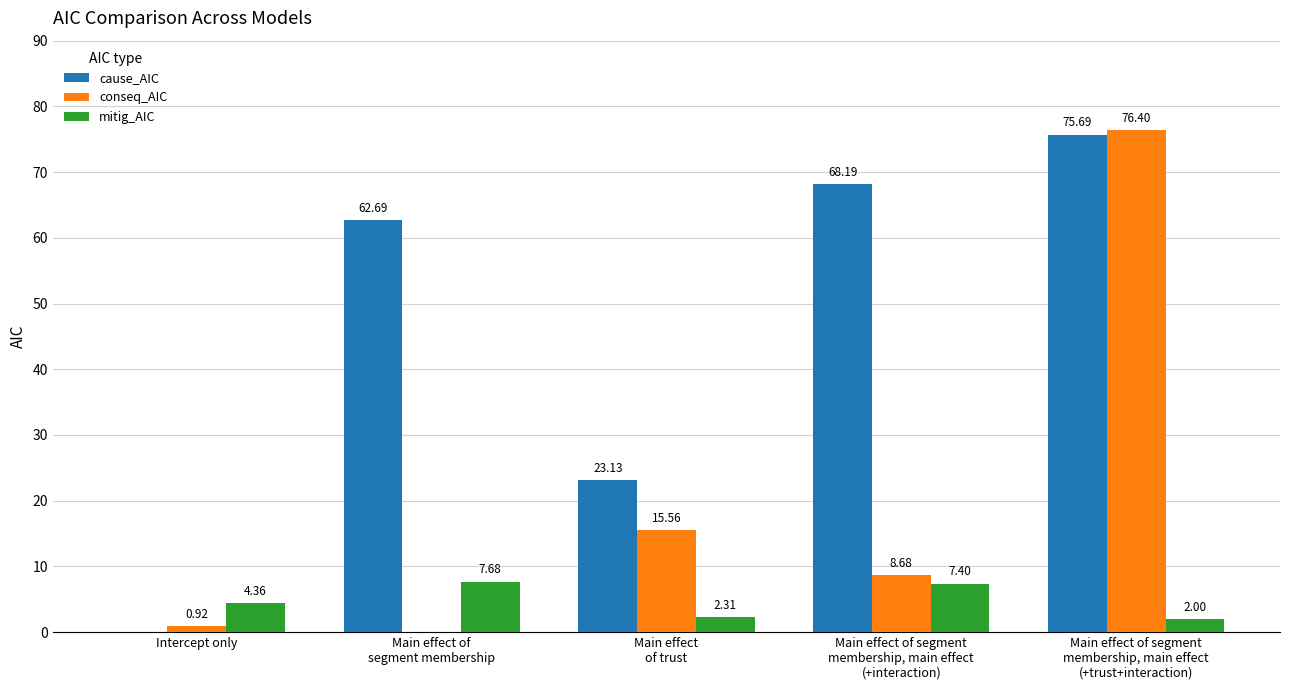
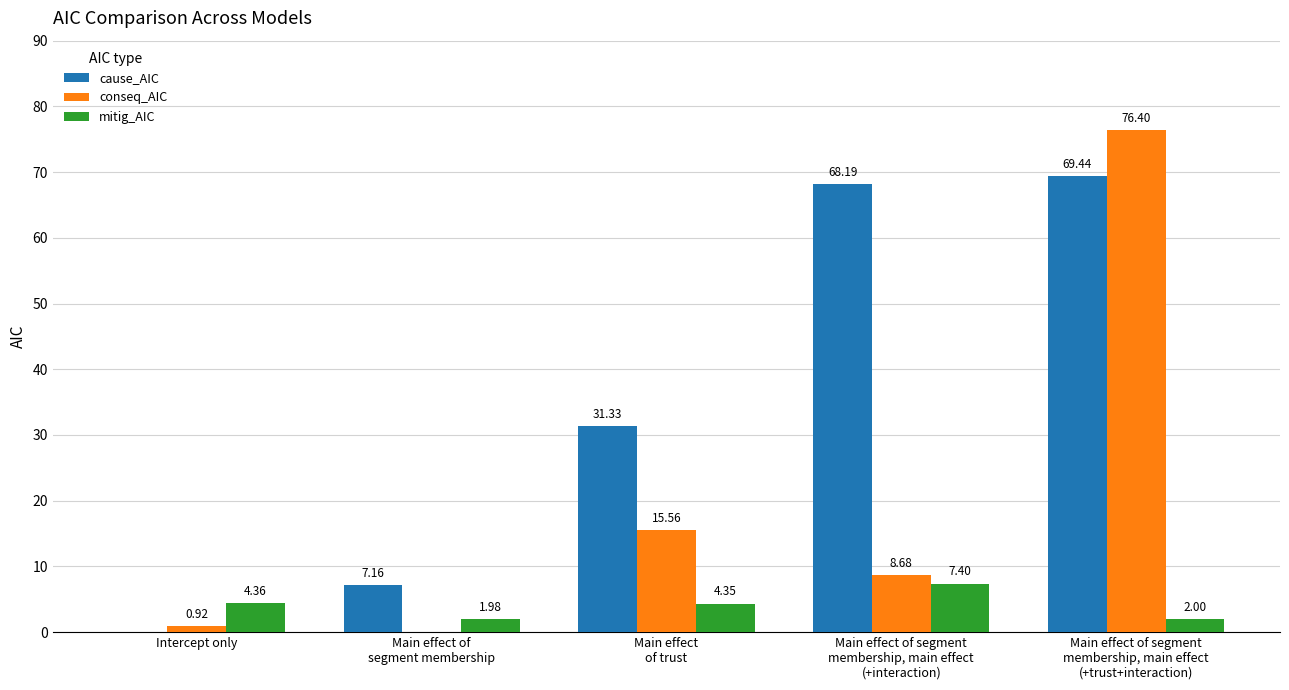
  {
    "cause_AIC": {
-     "Main effect of segment membership": 62.69,
-     "Main effect of trust": 23.13,
+     "Main effect of segment membership": 7.16,
+     "Main effect of trust": 31.33,
      "Main effect of segment membership, main effect (+interaction)": 68.19,
-     "Main effect of segment membership, main effect (+trust+interaction)": 75.69
+     "Main effect of segment membership, main effect (+trust+interaction)": 69.44
    },
    "conseq_AIC": {
      "Intercept only": 0.92,
      "Main effect of trust": 15.56,
      "Main effect of segment membership, main effect (+interaction)": 8.68,
      "Main effect of segment membership, main effect (+trust+interaction)": 76.40
    },
    "mitig_AIC": {
      "Intercept only": 4.36,
-     "Main effect of segment membership": 7.68,
-     "Main effect of trust": 2.31,
+     "Main effect of segment membership": 1.98,
+     "Main effect of trust": 4.35,
      "Main effect of segment membership, main effect (+interaction)": 7.40,
      "Main effect of segment membership, main effect (+trust+interaction)": 2.00
    }
  }
